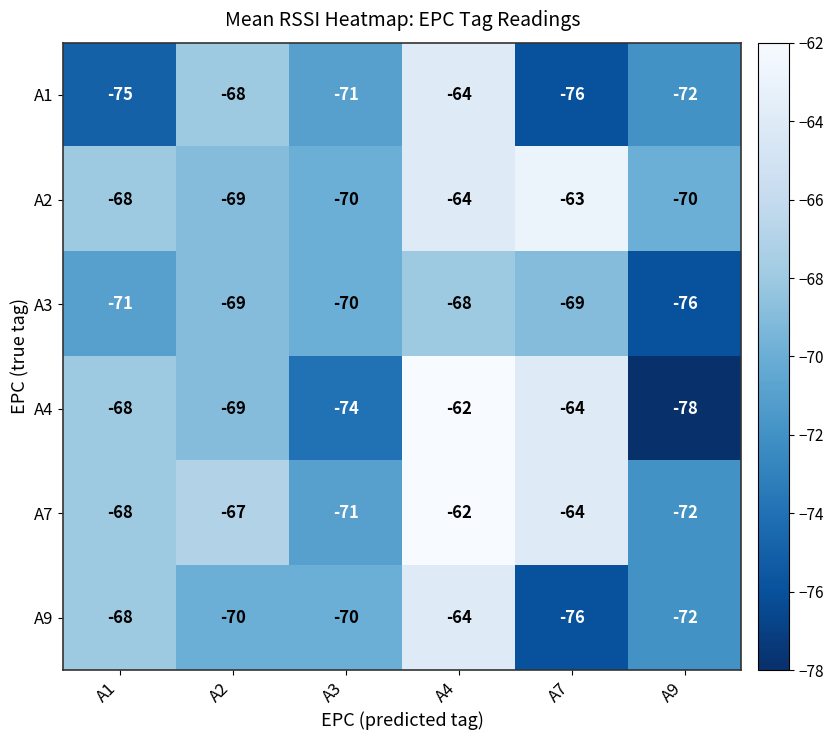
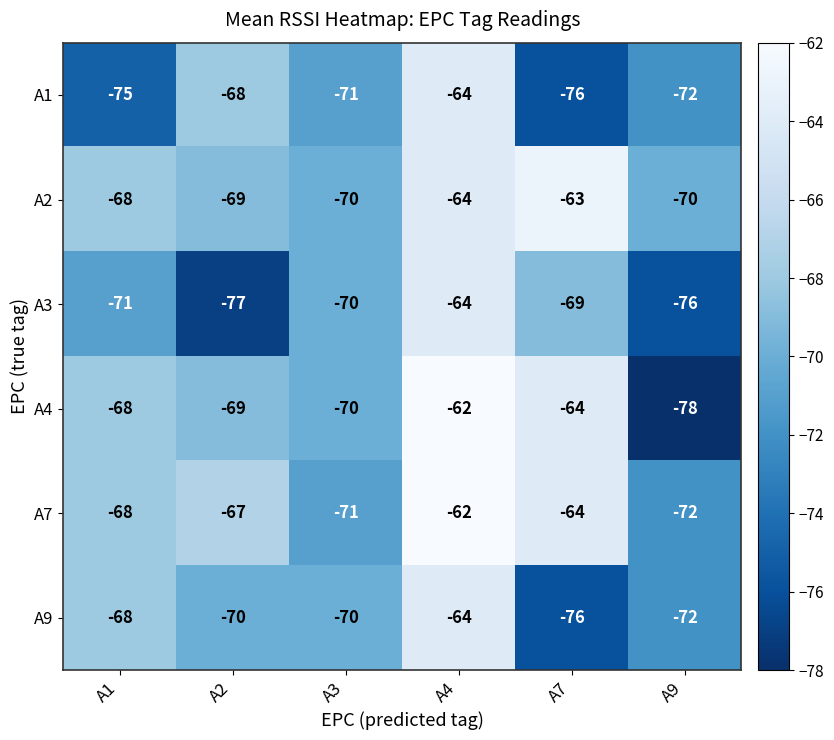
  {
    "A1": {
      "A1": -75,
      "A2": -68,
      "A3": -71,
      "A4": -64,
      "A7": -76,
      "A9": -72
    },
    "A2": {
      "A1": -68,
      "A2": -69,
      "A3": -70,
      "A4": -64,
      "A7": -63,
      "A9": -70
    },
    "A3": {
      "A1": -71,
-     "A2": -69,
+     "A2": -77,
      "A3": -70,
-     "A4": -68,
+     "A4": -64,
      "A7": -69,
      "A9": -76
    },
    "A4": {
      "A1": -68,
      "A2": -69,
-     "A3": -74,
+     "A3": -70,
      "A4": -62,
      "A7": -64,
      "A9": -78
    },
    "A7": {
      "A1": -68,
      "A2": -67,
      "A3": -71,
      "A4": -62,
      "A7": -64,
      "A9": -72
    },
    "A9": {
      "A1": -68,
      "A2": -70,
      "A3": -70,
      "A4": -64,
      "A7": -76,
      "A9": -72
    }
  }
